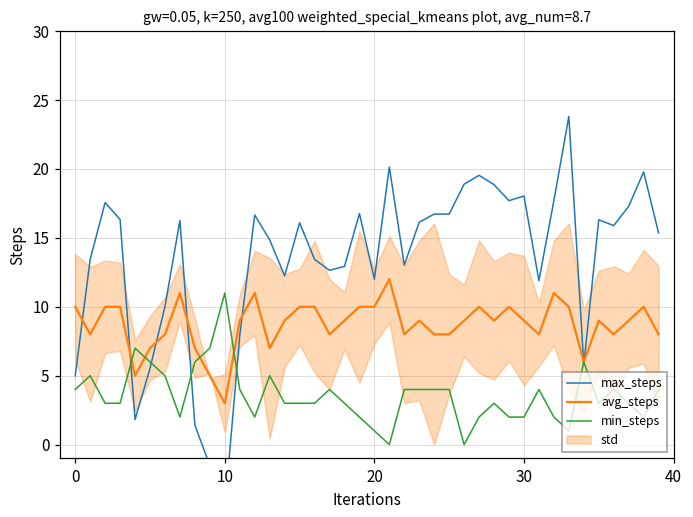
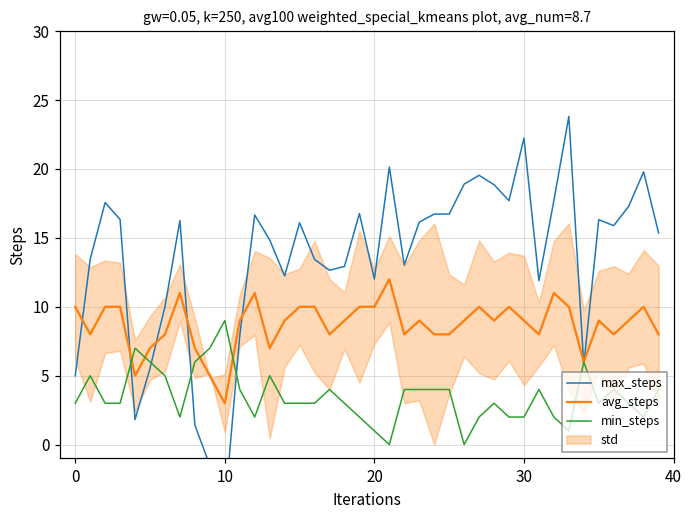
  {
    "max_steps": {
      "0": 5.0,
      "20": 12.0,
-     "30": 18.0
+     "30": 22.2
    },
    "min_steps": {
-     "0": 4,
-     "10": 11,
+     "0": 3,
+     "10": 9,
      "20": 1,
      "30": 2
    }
  }
